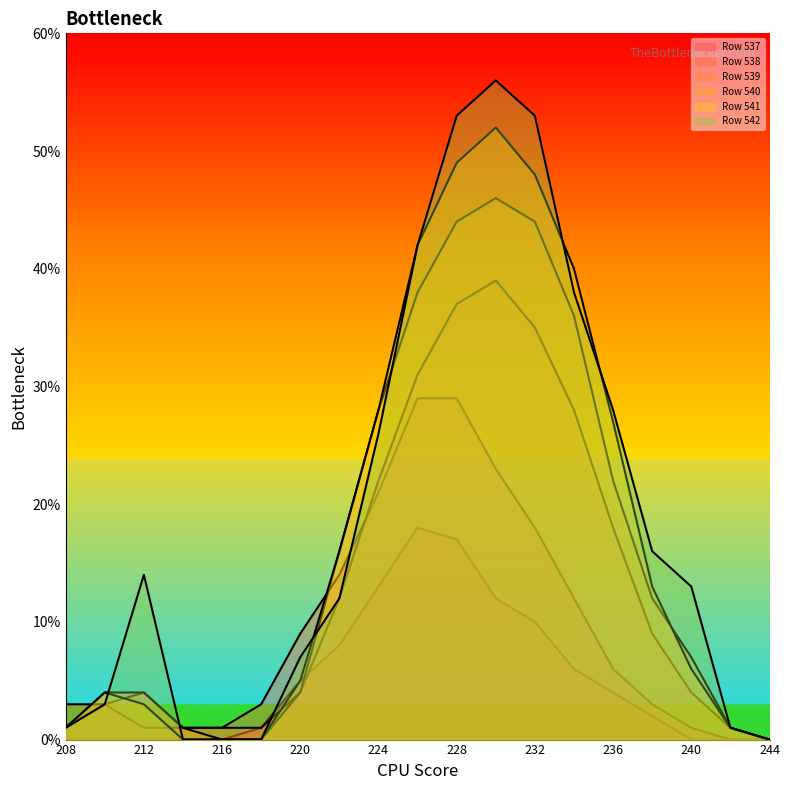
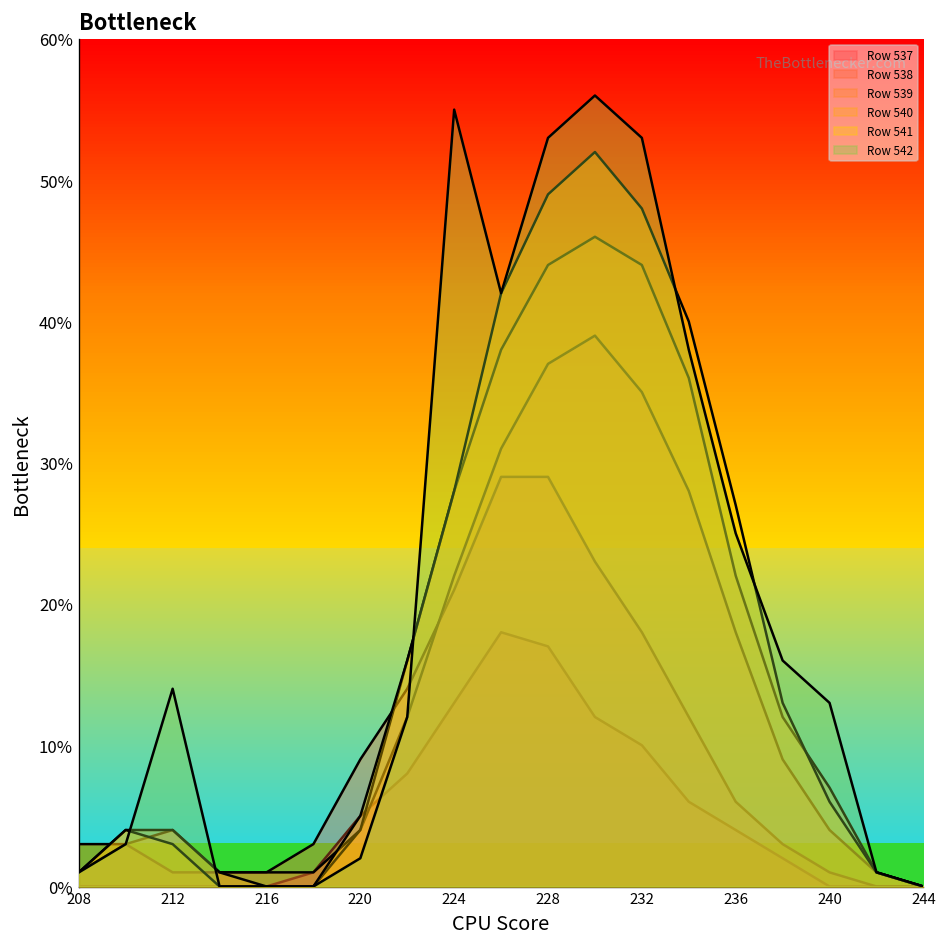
  {
    "Row 542": {
      "212": "14%",
-     "220": "7%",
-     "224": "26%",
+     "220": "2%",
+     "224": "55%",
      "228": "53%",
      "232": "53%",
-     "236": "28%",
+     "236": "25%",
      "240": "13%"
    }
  }
